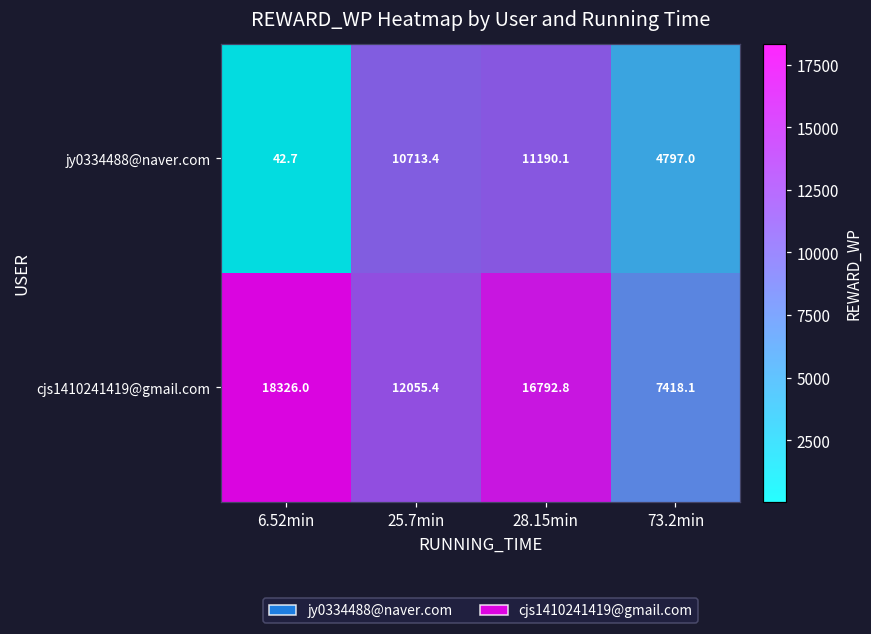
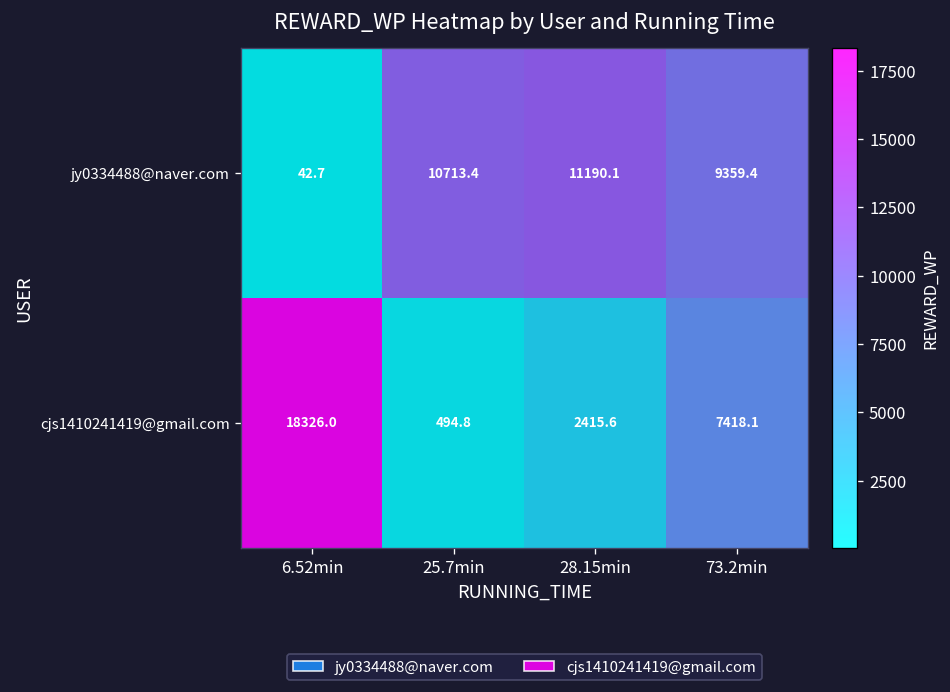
  {
    "jy0334488@naver.com": {
      "6.52min": 42.7,
      "25.7min": 10713.4,
      "28.15min": 11190.1,
-     "73.2min": 4797.0
+     "73.2min": 9359.4
    },
    "cjs1410241419@gmail.com": {
      "6.52min": 18326.0,
-     "25.7min": 12055.4,
-     "28.15min": 16792.8,
+     "25.7min": 494.8,
+     "28.15min": 2415.6,
      "73.2min": 7418.1
    }
  }
